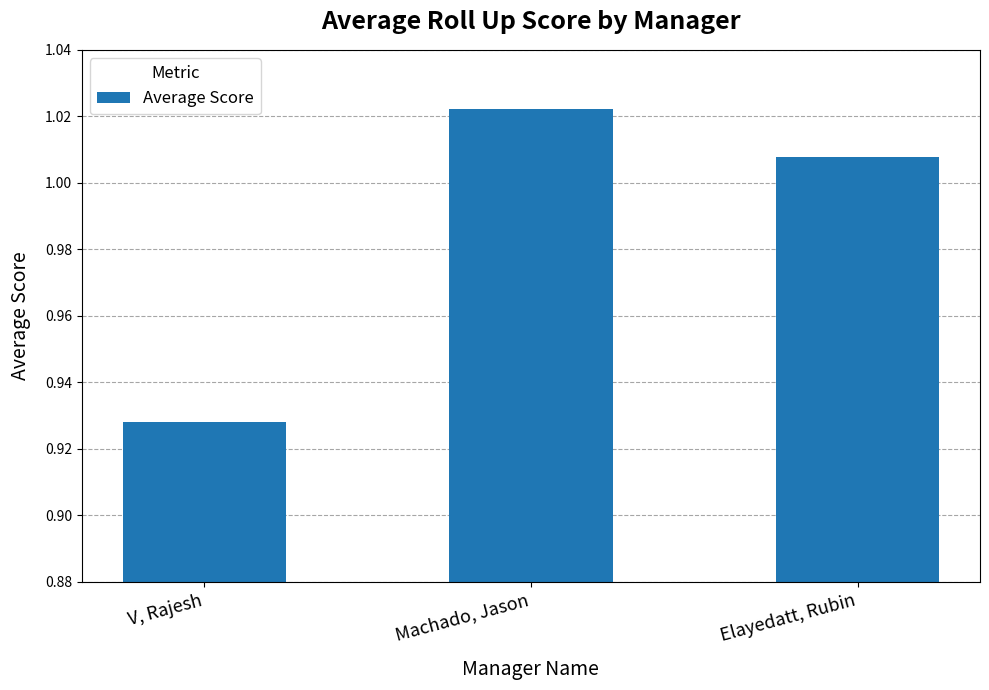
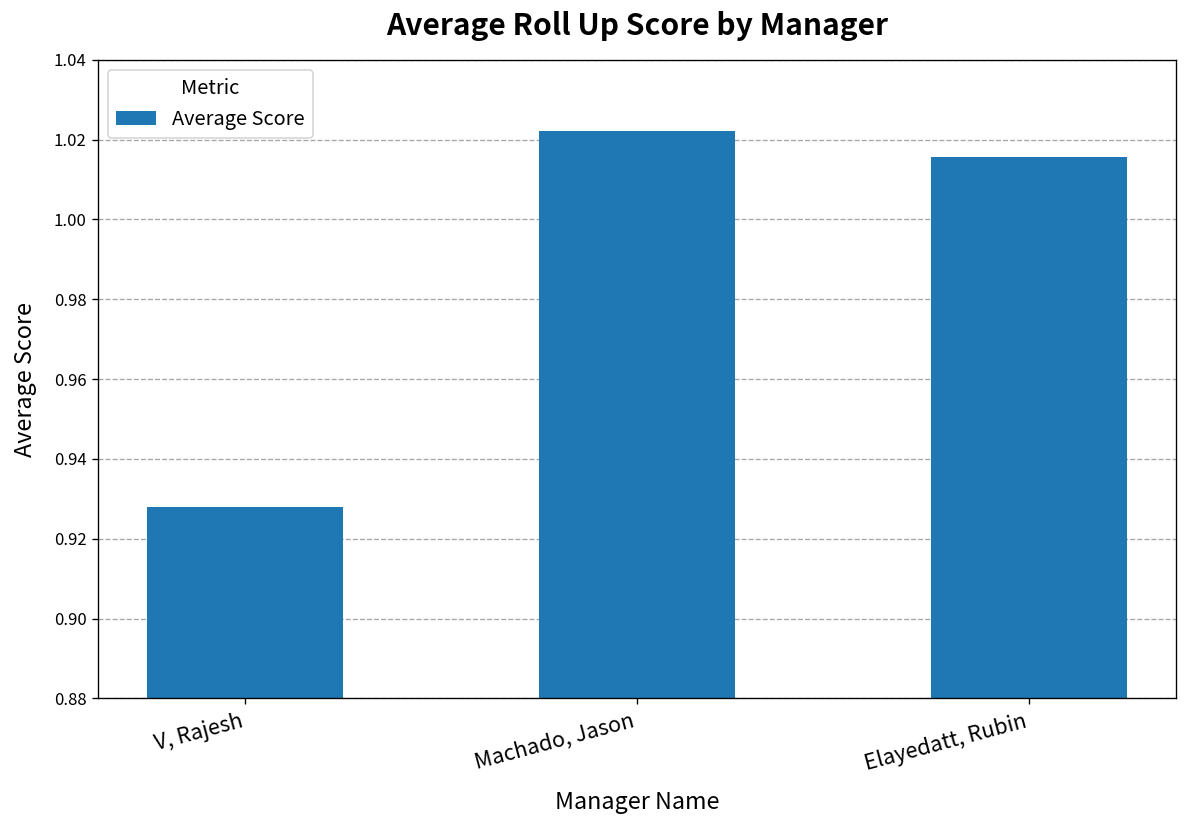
  {
    "V, Rajesh": 0.928,
    "Machado, Jason": 1.022,
-   "Elayedatt, Rubin": 1.008
+   "Elayedatt, Rubin": 1.016
  }
